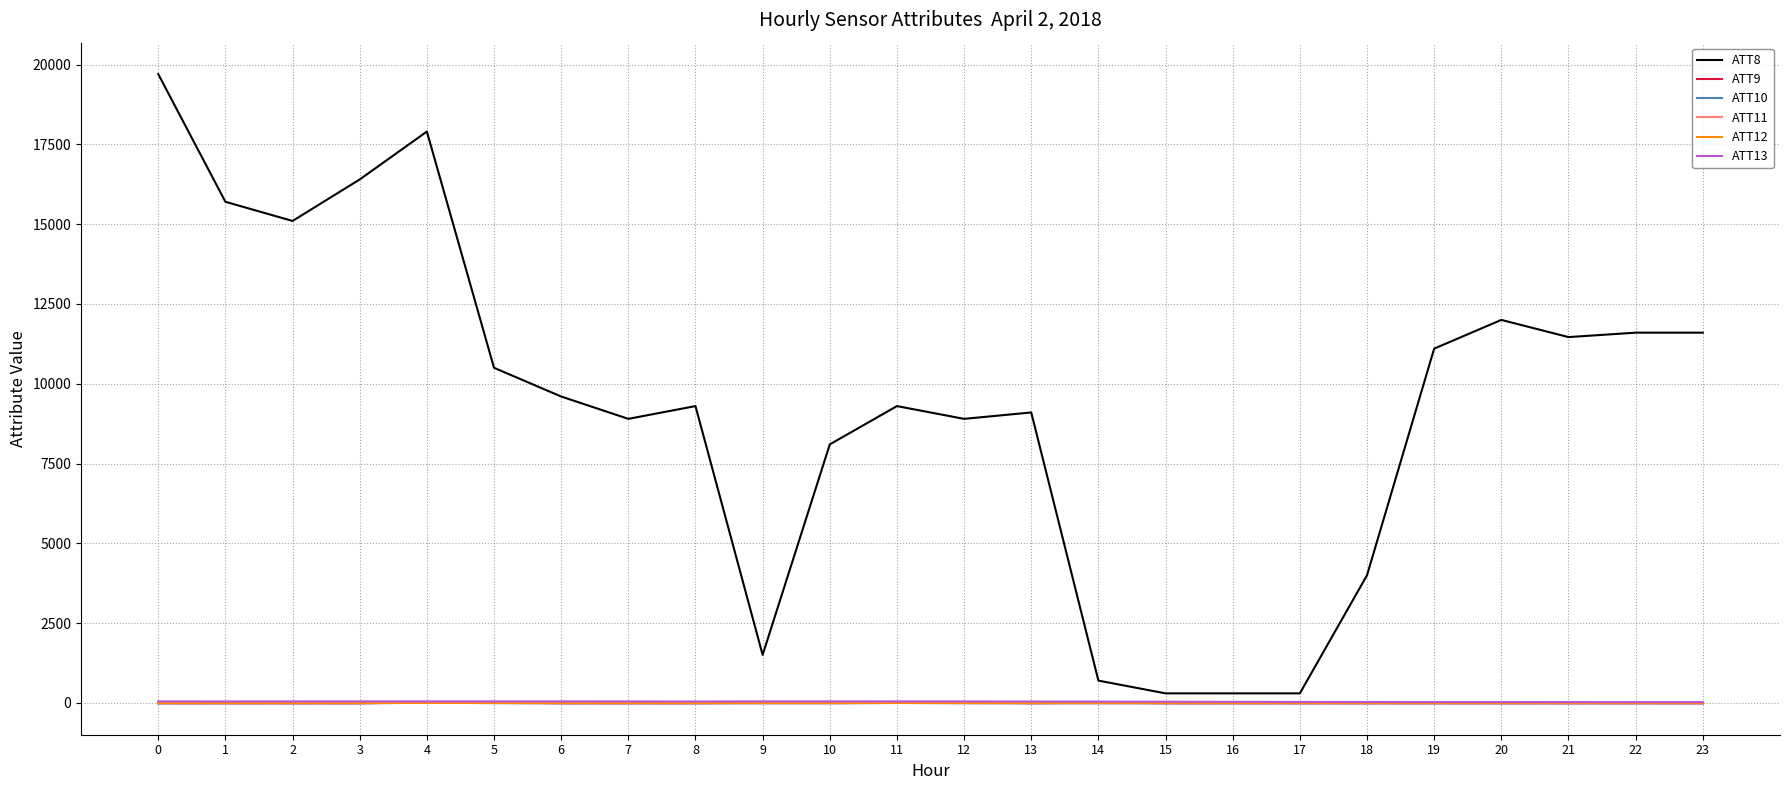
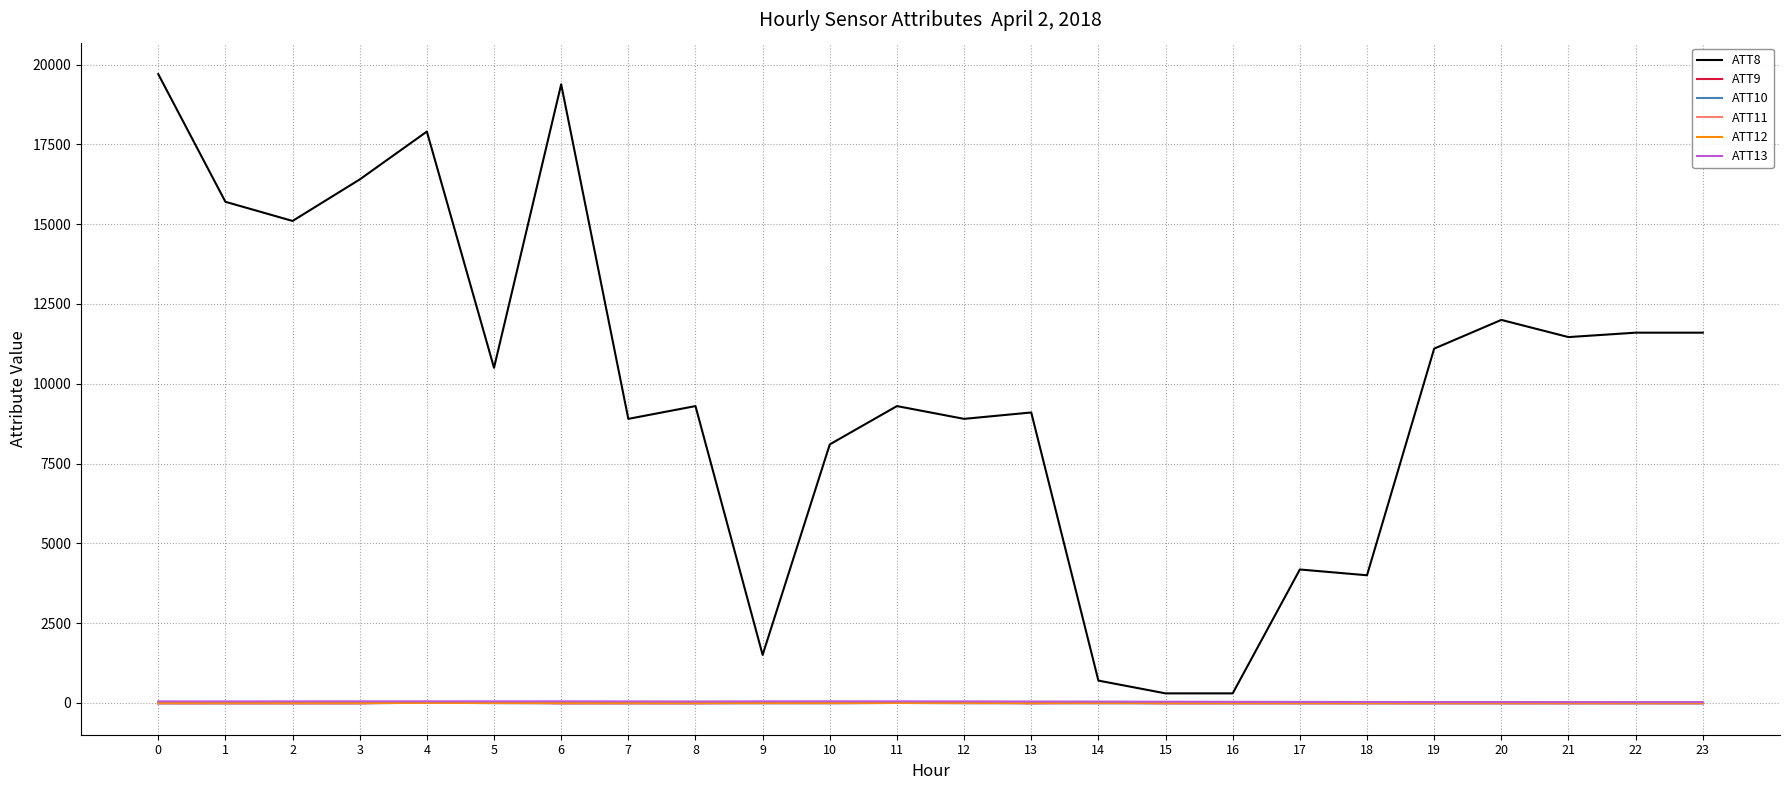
  {
    "ATT8": {
      "0": 19700,
      "1": 15700,
      "2": 15100,
      "3": 16400,
      "4": 17900,
      "5": 10500,
-     "6": 9600,
+     "6": 19400,
      "7": 8900,
      "8": 9300,
      "9": 1500,
      "10": 8100,
      "11": 9300,
      "12": 8900,
      "13": 9100,
      "14": 700,
      "15": 300,
      "16": 300,
-     "17": 300,
+     "17": 4200,
      "18": 4000,
      "19": 11100,
      "20": 12000,
      "21": 11500,
      "22": 11600,
      "23": 11600
    }
  }
